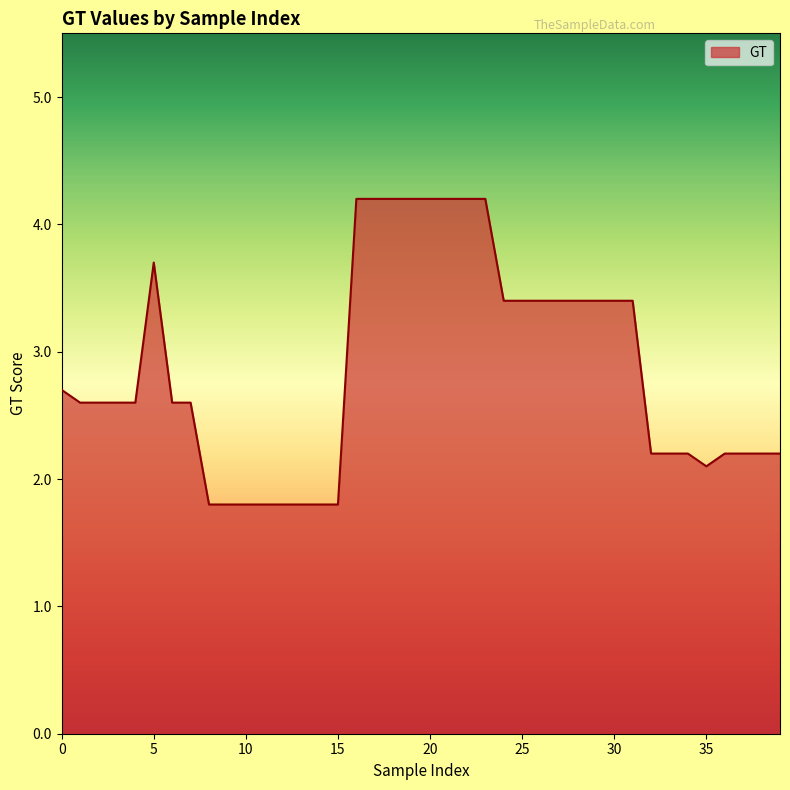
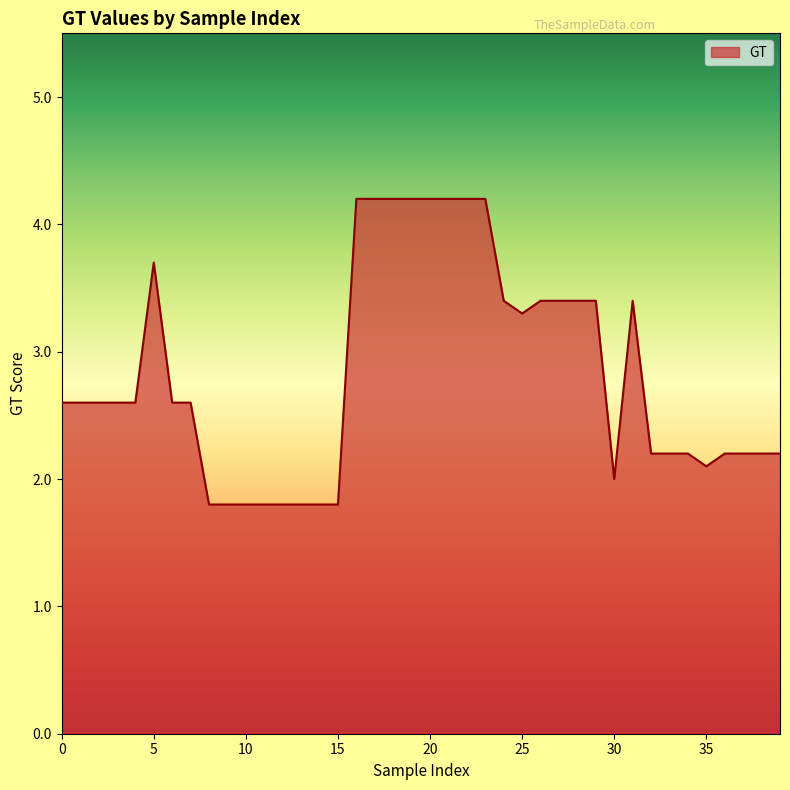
  {
-   "0": 2.7,
+   "0": 2.6,
    "5": 3.7,
    "10": 1.8,
    "15": 1.8,
    "20": 4.2,
-   "25": 3.4,
-   "30": 3.4,
+   "25": 3.3,
+   "30": 2.0,
    "35": 2.1
  }
